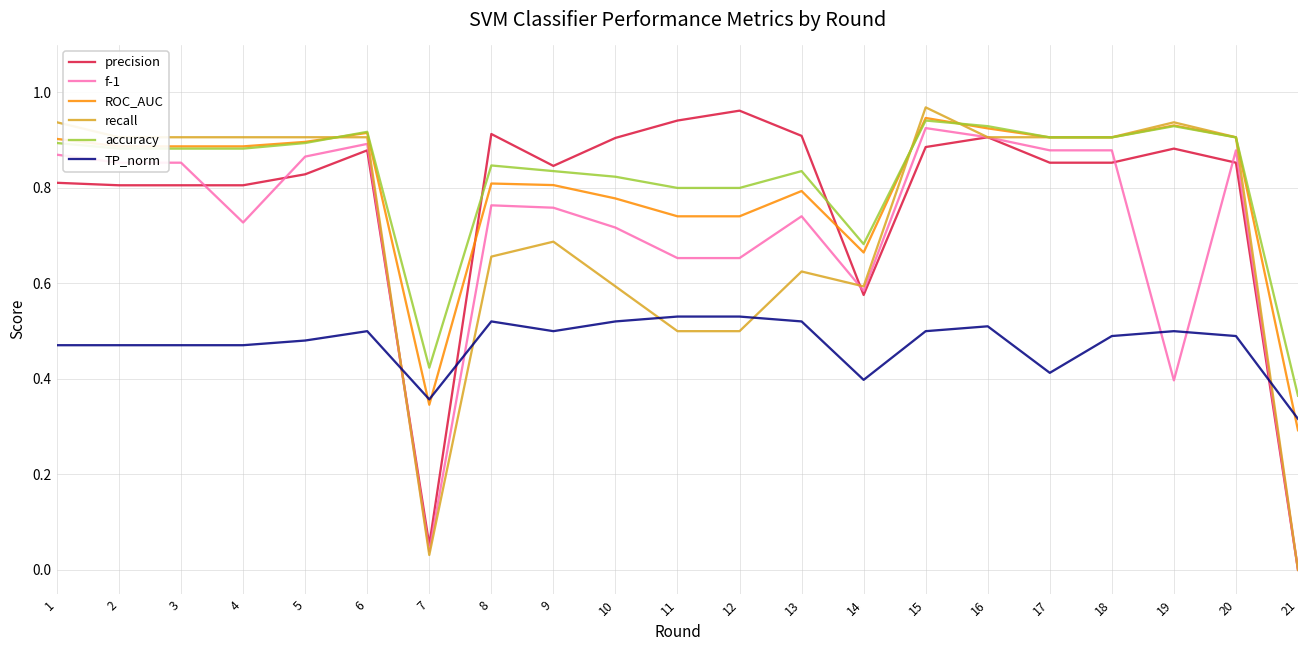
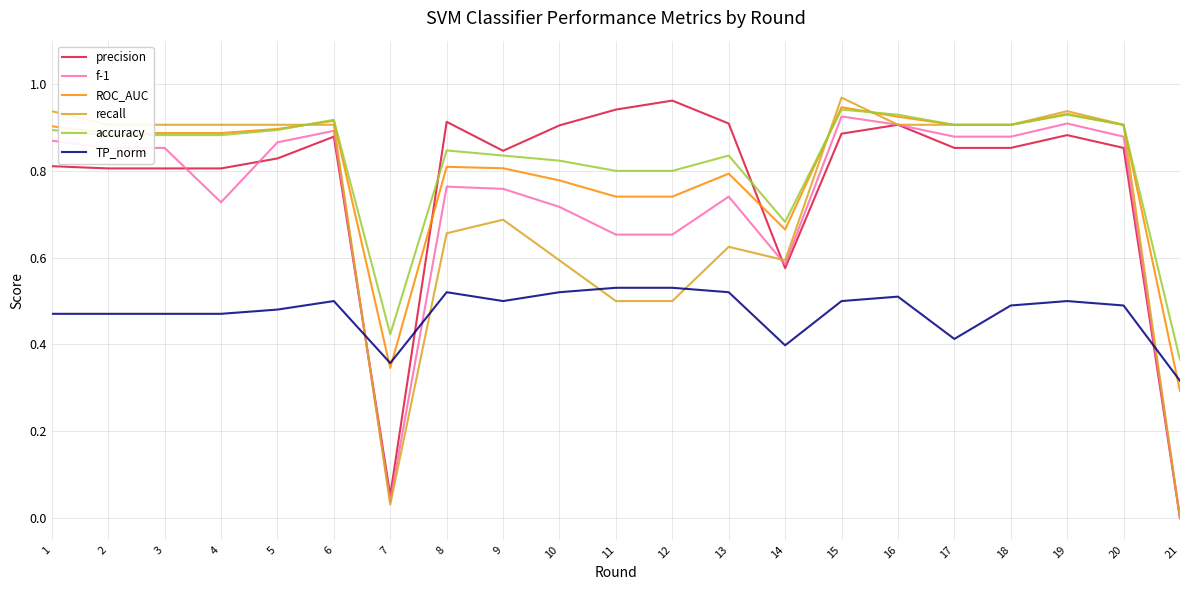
  {
    "precision": {
      "1": 0.81,
      "2": 0.81,
      "3": 0.81,
      "4": 0.81,
      "5": 0.83,
      "6": 0.88,
      "7": 0.05,
      "8": 0.91,
      "9": 0.85,
      "10": 0.90,
      "11": 0.94,
      "12": 0.96,
      "13": 0.91,
      "14": 0.58,
      "15": 0.89,
      "17": 0.85,
      "18": 0.85,
      "19": 0.88,
      "20": 0.85
    },
    "f-1": {
      "1": 0.87,
      "3": 0.85,
      "4": 0.73,
      "5": 0.87,
      "6": 0.89,
      "7": 0.04,
      "8": 0.76,
      "9": 0.76,
      "10": 0.72,
      "11": 0.65,
      "12": 0.65,
      "13": 0.74,
      "14": 0.58,
      "15": 0.93,
      "17": 0.88,
      "18": 0.88,
-     "19": 0.40,
+     "19": 0.91,
      "20": 0.88
    },
    "accuracy": {
      "1": 0.89,
      "7": 0.42,
      "8": 0.85,
      "9": 0.84,
      "10": 0.82,
      "11": 0.80,
      "12": 0.80,
      "13": 0.84,
      "14": 0.68,
      "21": 0.36
    },
    "TP_norm": {
      "1": 0.47,
      "2": 0.47,
      "3": 0.47,
      "4": 0.47,
      "5": 0.48,
      "6": 0.50,
      "7": 0.36,
      "8": 0.52,
      "9": 0.50,
      "10": 0.52,
      "11": 0.53,
      "12": 0.53,
      "13": 0.52,
      "14": 0.40,
      "15": 0.50,
      "16": 0.51,
      "17": 0.41,
      "18": 0.49,
      "19": 0.50,
      "20": 0.49,
      "21": 0.32
    }
  }
